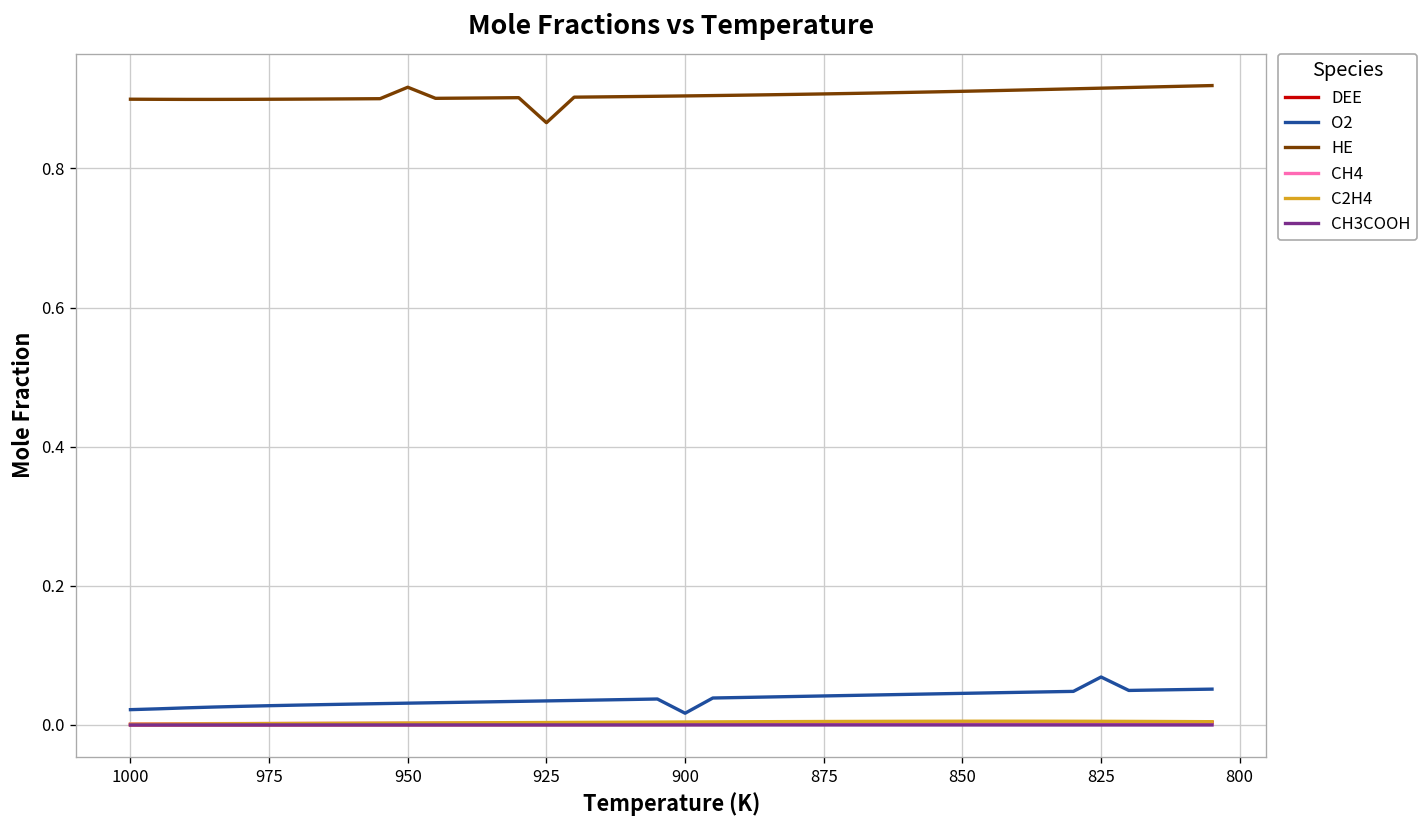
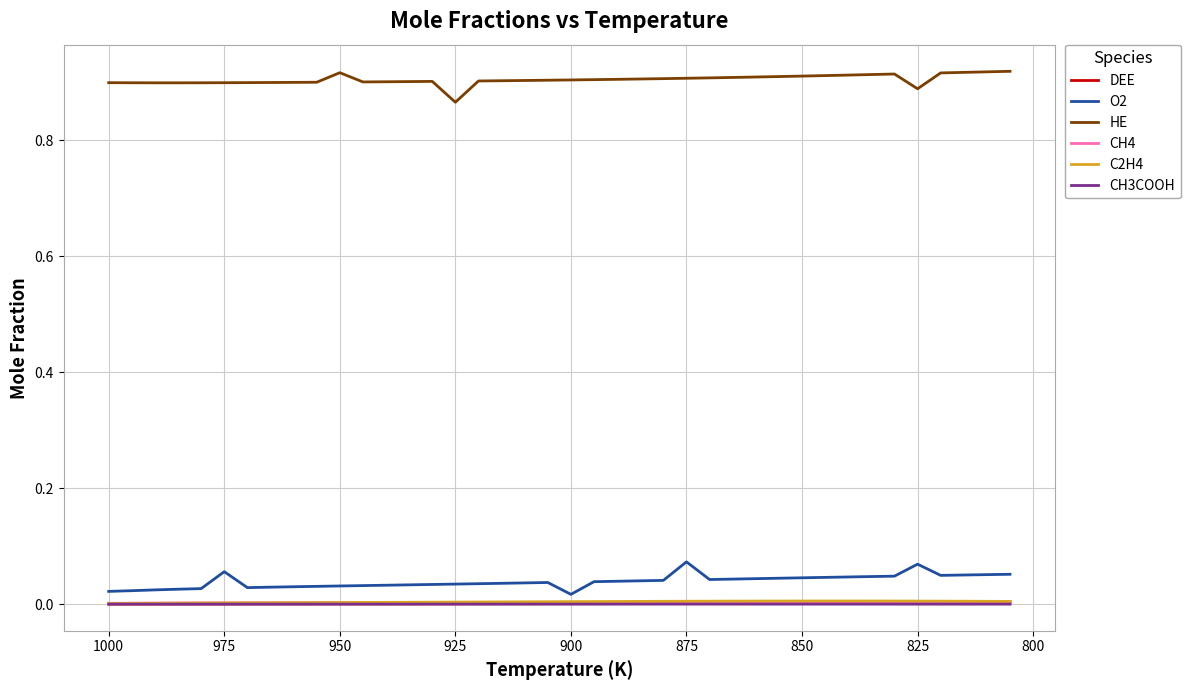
  {
    "O2": {
      "1000": 0.02,
-     "975": 0.03,
+     "975": 0.06,
      "950": 0.03,
      "925": 0.03,
      "900": 0.02,
-     "875": 0.04,
+     "875": 0.07,
      "850": 0.05,
      "825": 0.07
    },
    "HE": {
      "1000": 0.90,
      "975": 0.90,
      "950": 0.92,
      "925": 0.87,
      "900": 0.90,
      "875": 0.91,
      "850": 0.91,
-     "825": 0.92
+     "825": 0.89
    }
  }
